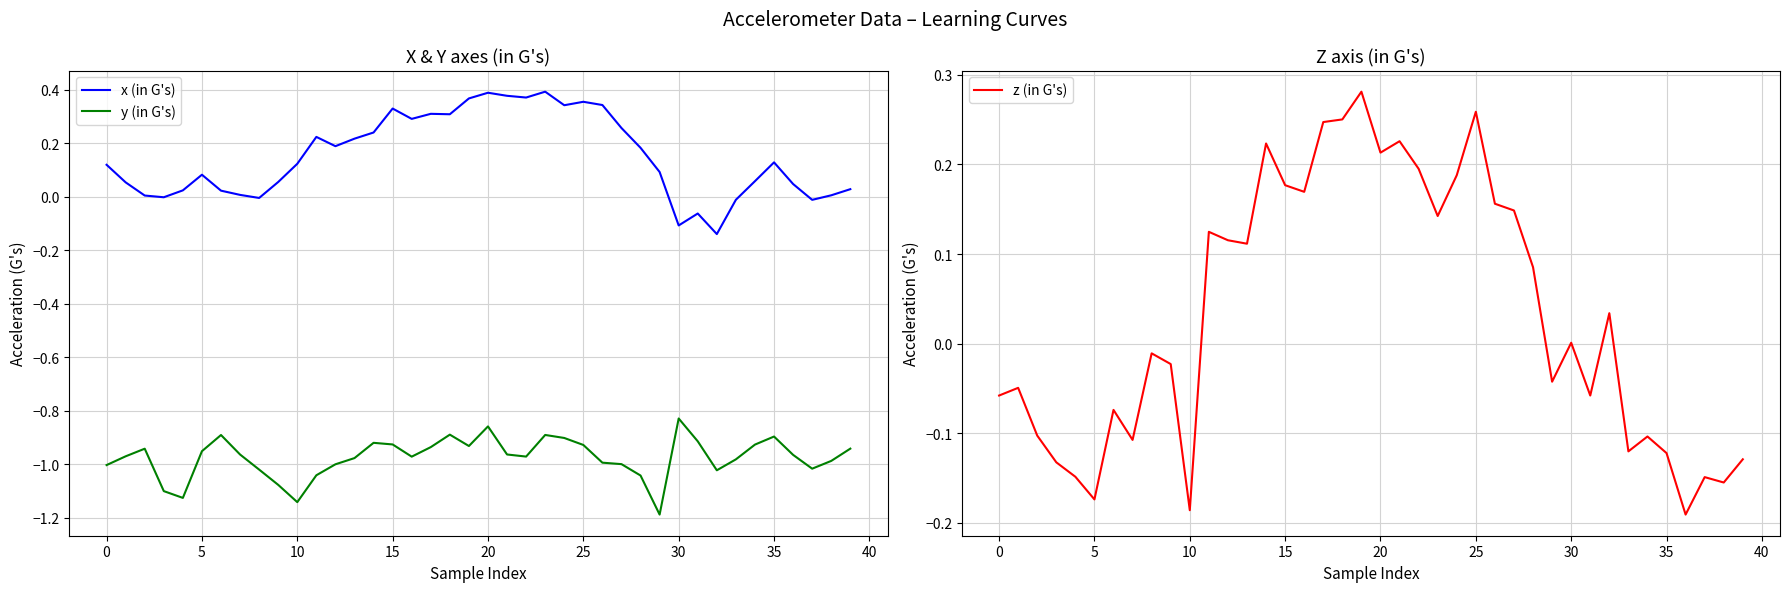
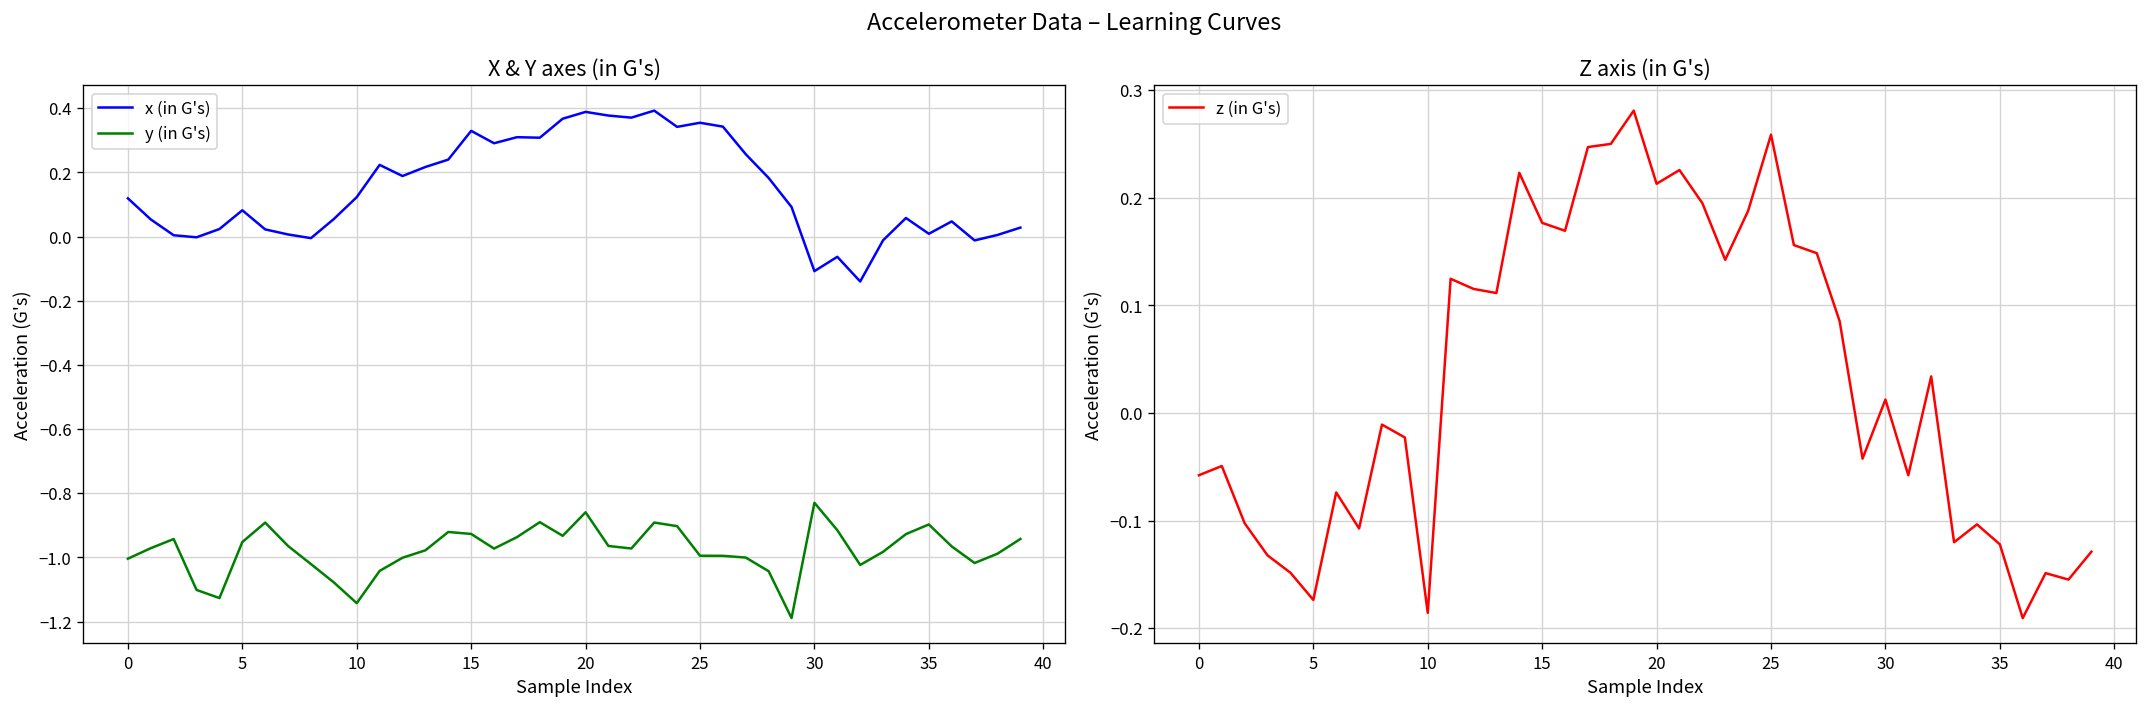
  {
    "X & Y axes (in G's)": {
      "x (in G's)": {
        "0": 0.12,
        "5": 0.08,
        "10": 0.12,
        "15": 0.33,
        "20": 0.39,
        "25": 0.35,
        "30": -0.11,
-       "35": 0.13
+       "35": 0.01
      },
      "y (in G's)": {
        "0": -1.00,
        "5": -0.95,
        "10": -1.14,
        "15": -0.93,
        "20": -0.86,
-       "25": -0.93,
+       "25": -0.99,
        "30": -0.83,
        "35": -0.90
      }
    },
    "Z axis (in G's)": {
      "0": -0.06,
      "5": -0.17,
      "10": -0.19,
      "15": 0.18,
      "20": 0.21,
      "25": 0.26,
-     "30": 0.00,
+     "30": 0.01,
      "35": -0.12
    }
  }
